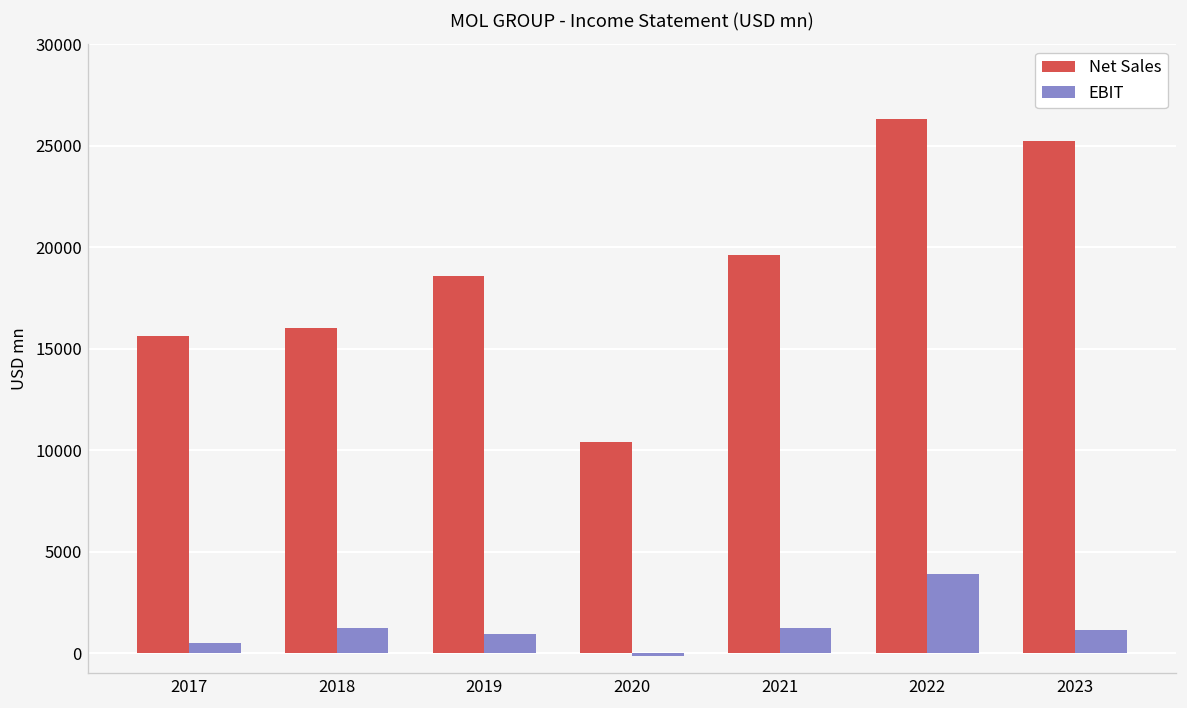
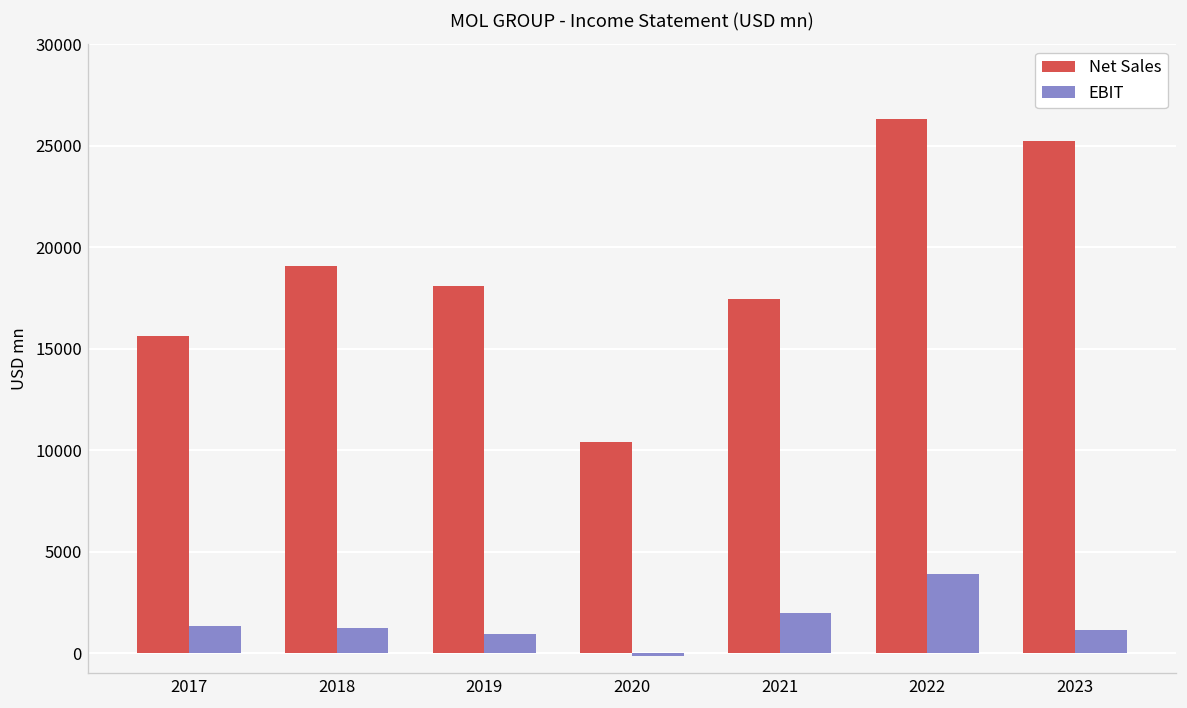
  {
    "Net Sales": {
      "2017": 15600,
-     "2018": 16000,
-     "2019": 18600,
+     "2018": 19100,
+     "2019": 18100,
      "2020": 10400,
-     "2021": 19600,
+     "2021": 17400,
      "2022": 26300,
      "2023": 25200
    },
    "EBIT": {
-     "2017": 500,
+     "2017": 1300,
      "2018": 1200,
      "2019": 900,
-     "2021": 1200,
+     "2021": 2000,
      "2022": 3900,
      "2023": 1100
    }
  }
